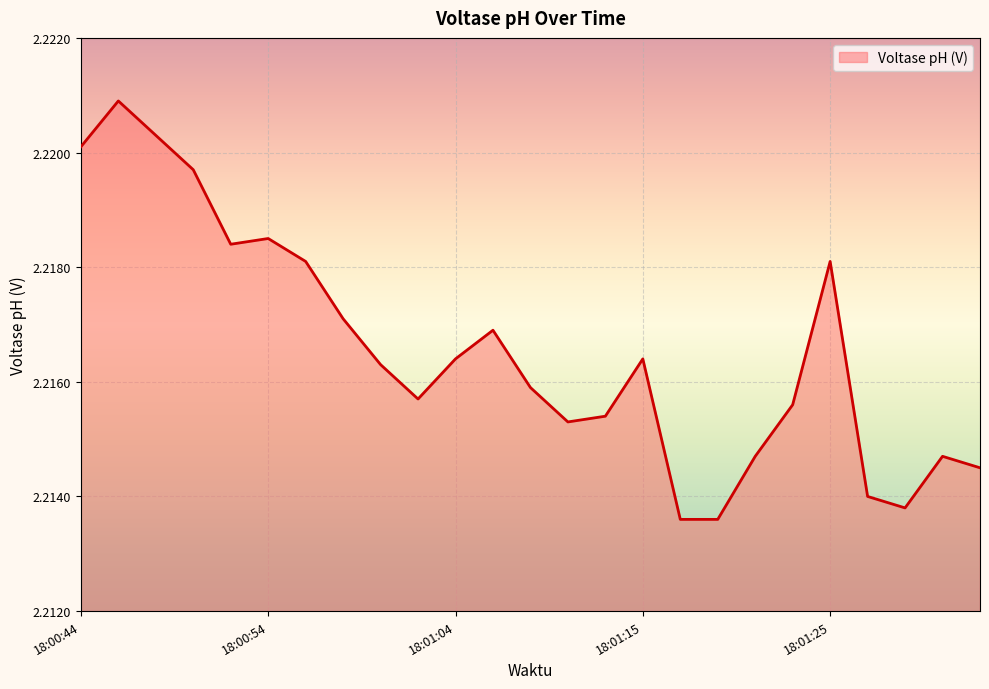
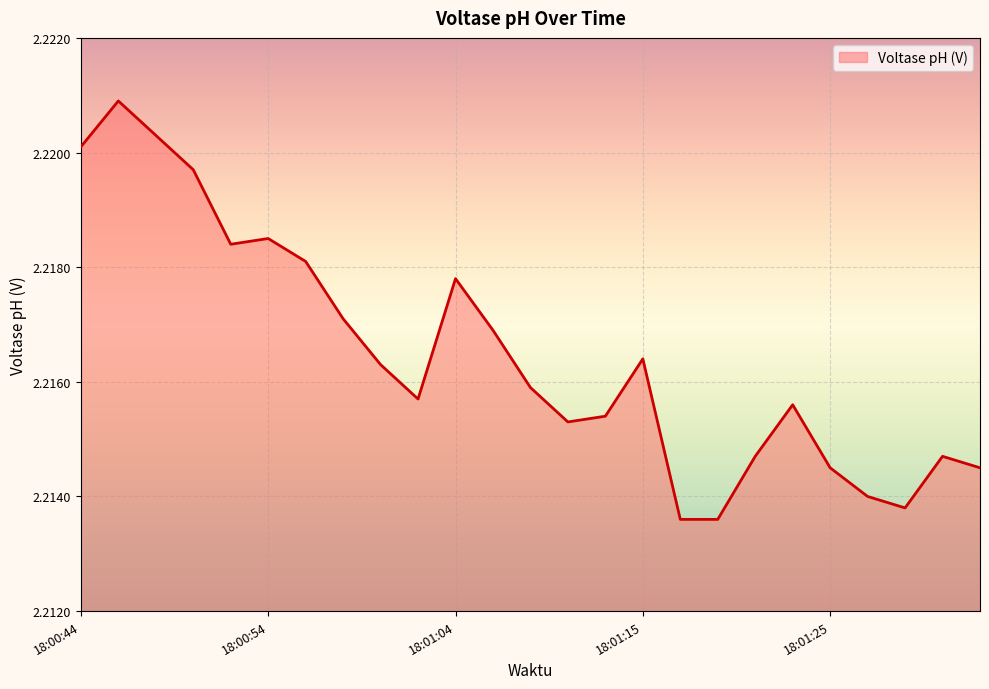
  {
    "18:00:44": 2.2201,
    "18:00:54": 2.2185,
-   "18:01:04": 2.2164,
+   "18:01:04": 2.2178,
    "18:01:15": 2.2164,
-   "18:01:25": 2.2181
+   "18:01:25": 2.2145
  }
